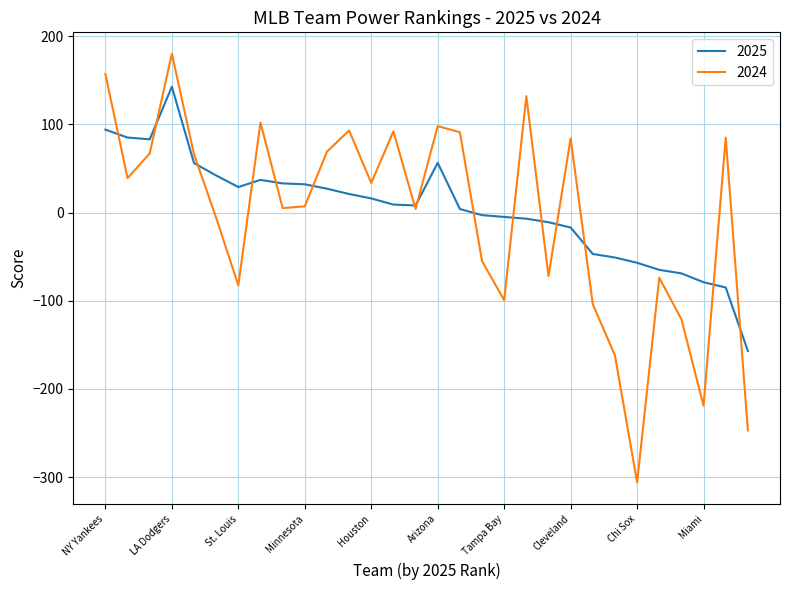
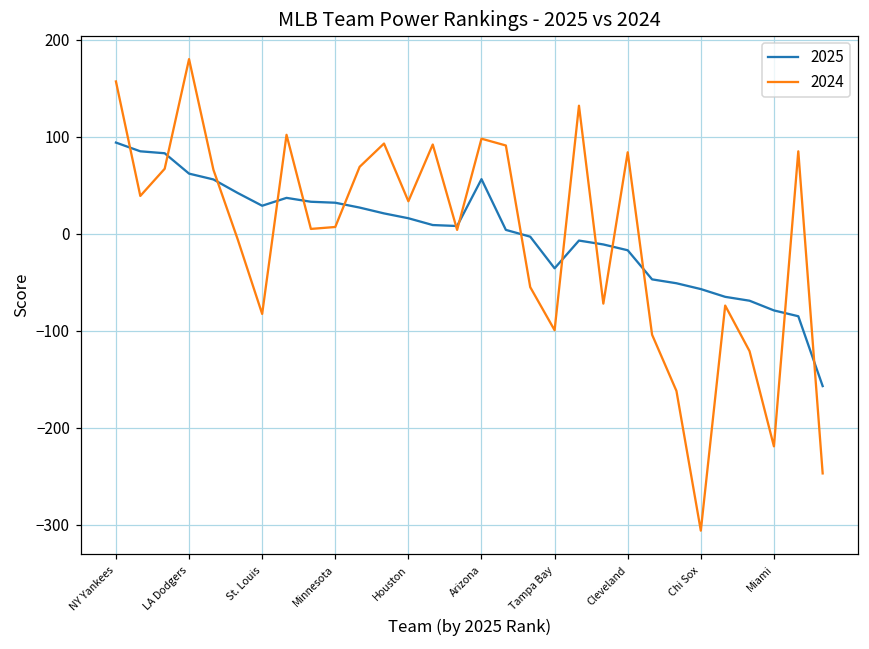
  {
    "2025": {
      "NY Yankees": 90,
-     "LA Dodgers": 140,
+     "LA Dodgers": 60,
      "St. Louis": 30,
      "Minnesota": 30,
      "Houston": 20,
      "Arizona": 60,
-     "Tampa Bay": -10,
+     "Tampa Bay": -40,
      "Cleveland": -20,
      "Chi Sox": -60,
      "Miami": -80
    },
    "2024": {
      "NY Yankees": 160,
      "LA Dodgers": 180,
      "St. Louis": -80,
      "Minnesota": 10,
      "Houston": 30,
      "Arizona": 100,
      "Tampa Bay": -100,
      "Cleveland": 80,
      "Chi Sox": -310,
      "Miami": -220
    }
  }
